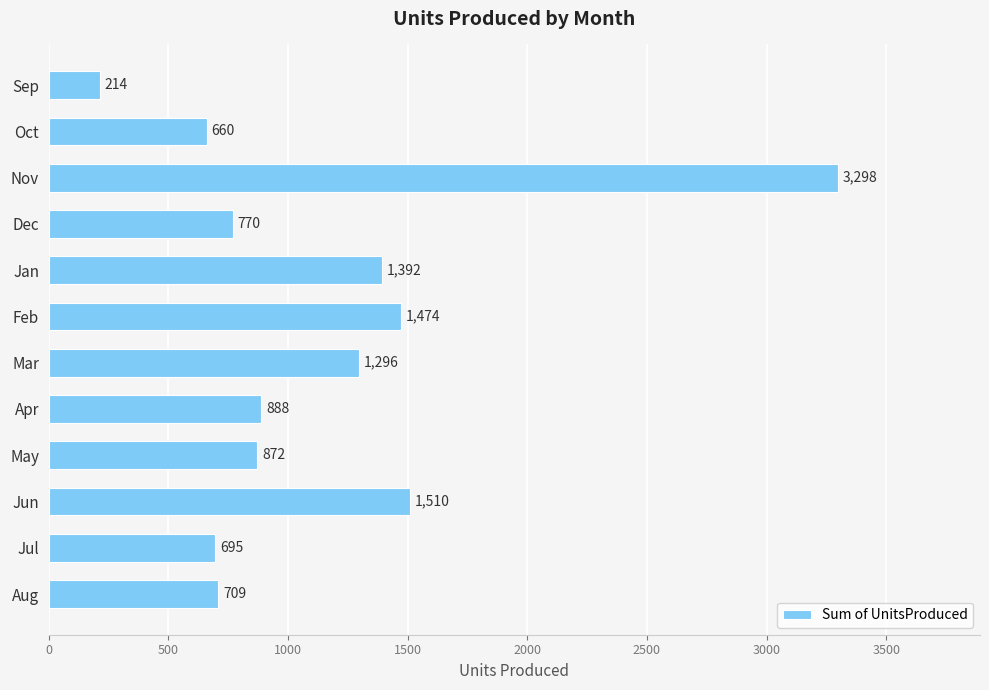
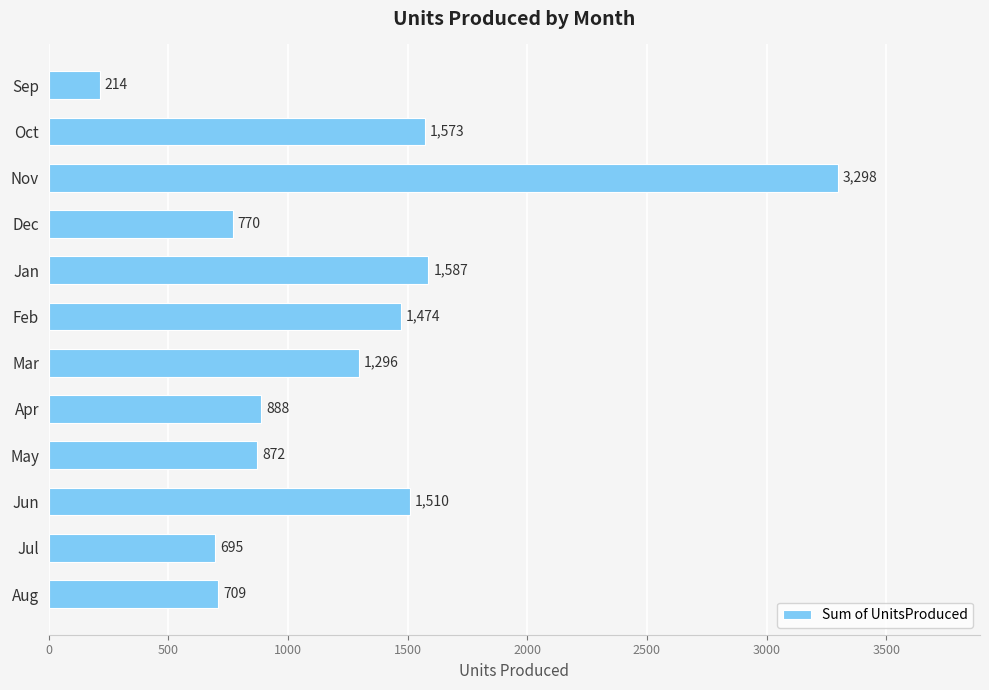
  {
    "Sep": "214",
-   "Oct": "660",
+   "Oct": "1,573",
    "Nov": "3,298",
    "Dec": "770",
-   "Jan": "1,392",
+   "Jan": "1,587",
    "Feb": "1,474",
    "Mar": "1,296",
    "Apr": "888",
    "May": "872",
    "Jun": "1,510",
    "Jul": "695",
    "Aug": "709"
  }
